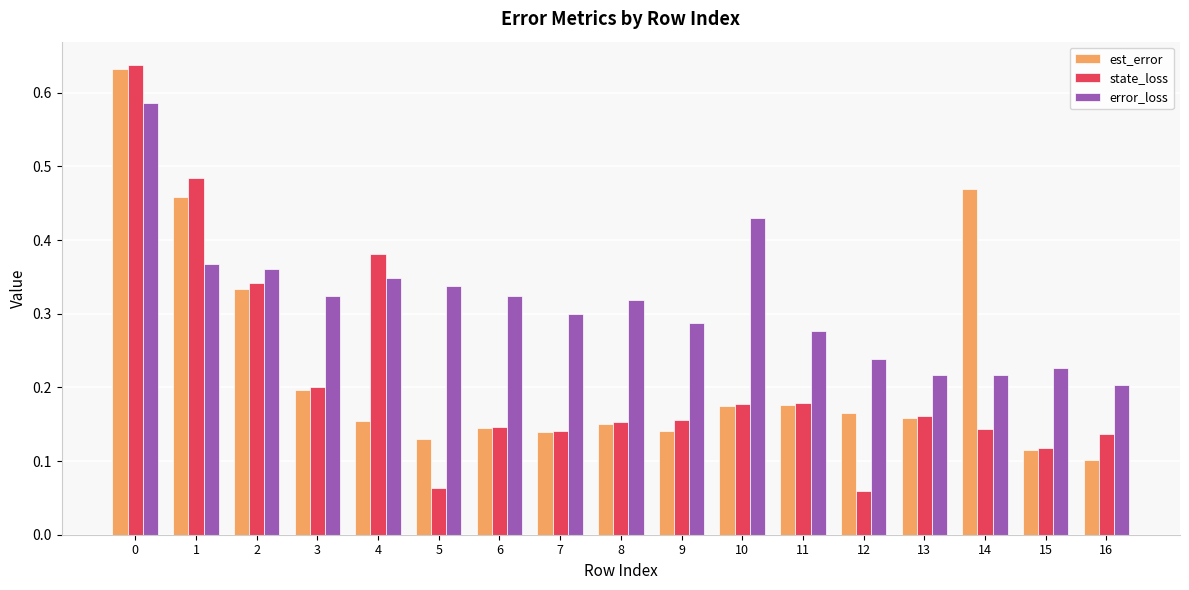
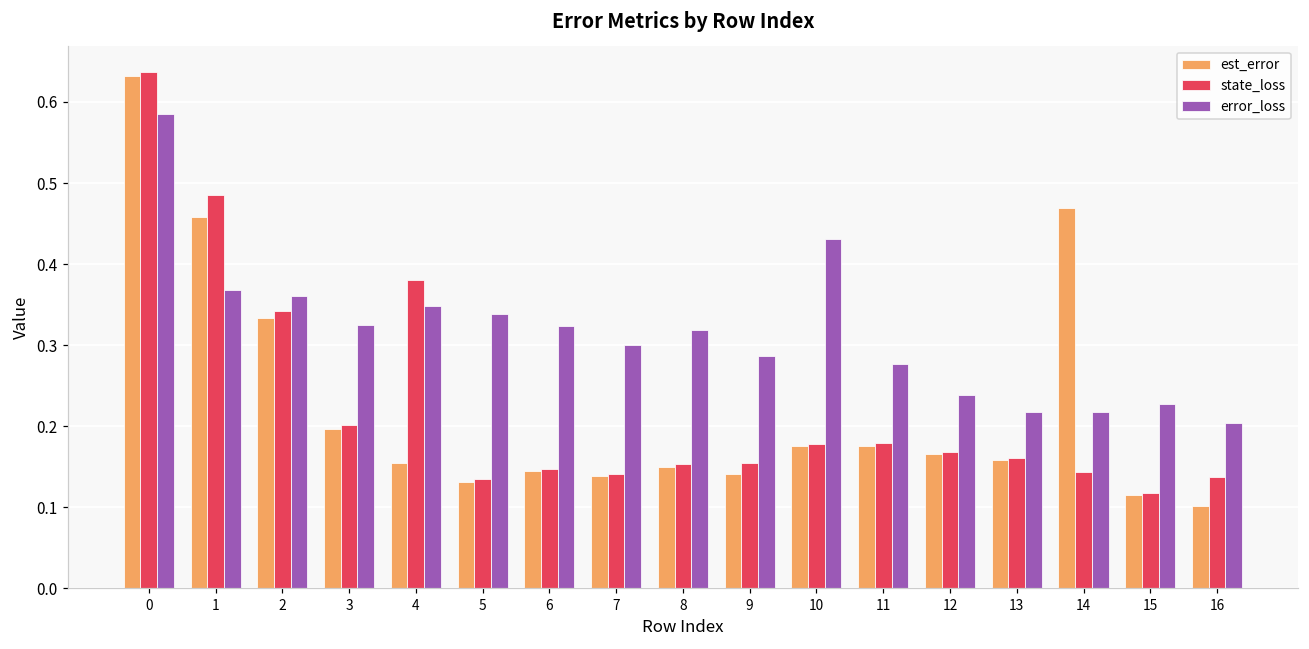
  {
    "est_error": {
      "0": 0.63,
      "1": 0.46,
      "2": 0.33,
      "3": 0.20,
      "4": 0.15,
      "5": 0.13,
      "6": 0.14,
      "7": 0.14,
      "8": 0.15,
      "9": 0.14,
      "10": 0.17,
      "11": 0.18,
      "12": 0.17,
      "13": 0.16,
      "14": 0.47,
      "15": 0.11,
      "16": 0.10
    },
    "state_loss": {
      "0": 0.64,
      "1": 0.48,
      "2": 0.34,
      "3": 0.20,
      "4": 0.38,
-     "5": 0.06,
+     "5": 0.13,
      "6": 0.15,
      "7": 0.14,
      "8": 0.15,
      "9": 0.16,
      "10": 0.18,
      "11": 0.18,
-     "12": 0.06,
+     "12": 0.17,
      "13": 0.16,
      "14": 0.14,
      "15": 0.12,
      "16": 0.14
    },
    "error_loss": {
      "0": 0.59,
      "1": 0.37,
      "2": 0.36,
      "3": 0.32,
      "4": 0.35,
      "5": 0.34,
      "6": 0.32,
      "7": 0.30,
      "8": 0.32,
      "9": 0.29,
      "10": 0.43,
      "11": 0.28,
      "12": 0.24,
      "13": 0.22,
      "14": 0.22,
      "15": 0.23,
      "16": 0.20
    }
  }
